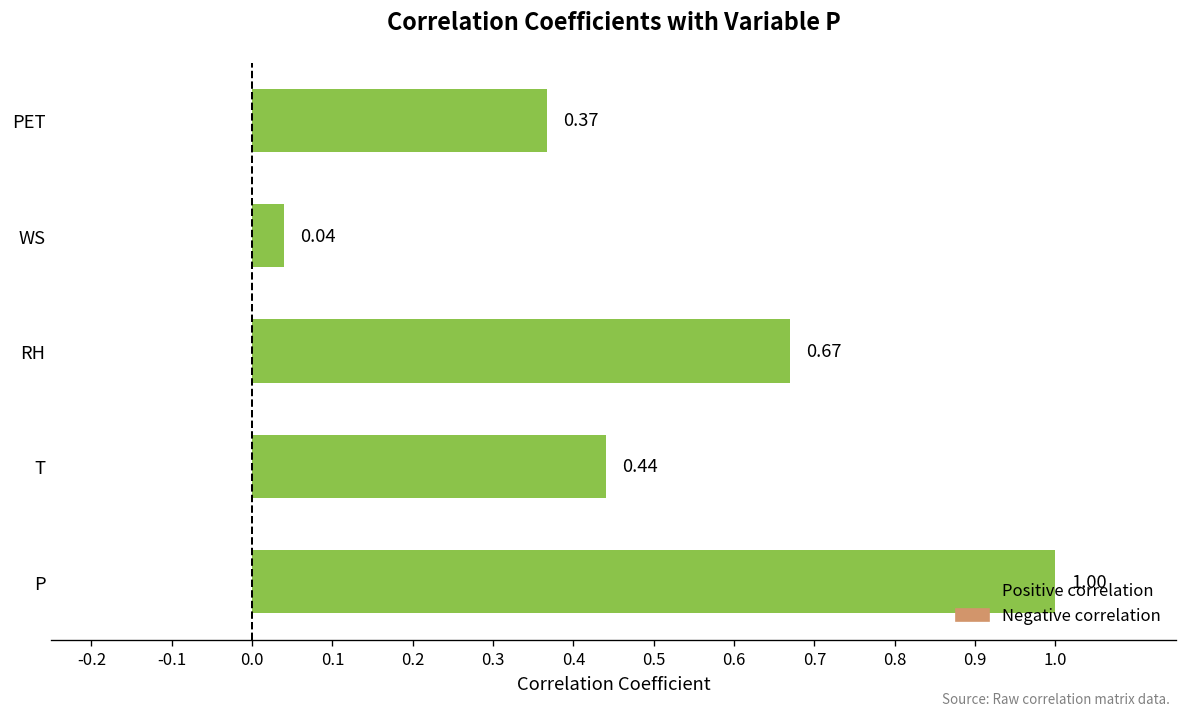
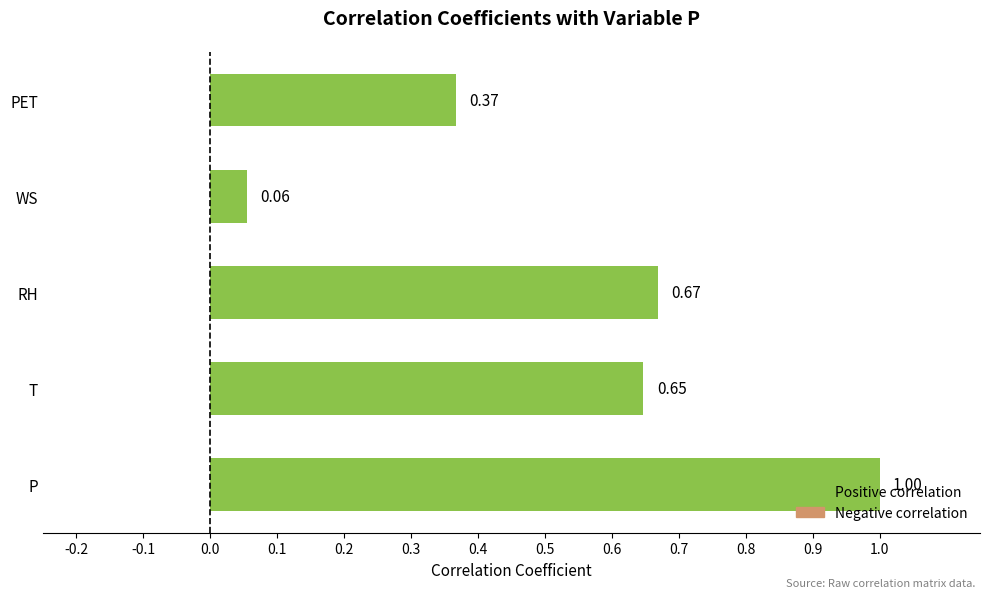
  {
    "PET": 0.37,
-   "WS": 0.04,
+   "WS": 0.06,
    "RH": 0.67,
-   "T": 0.44,
+   "T": 0.65,
    "P": 1.00
  }
